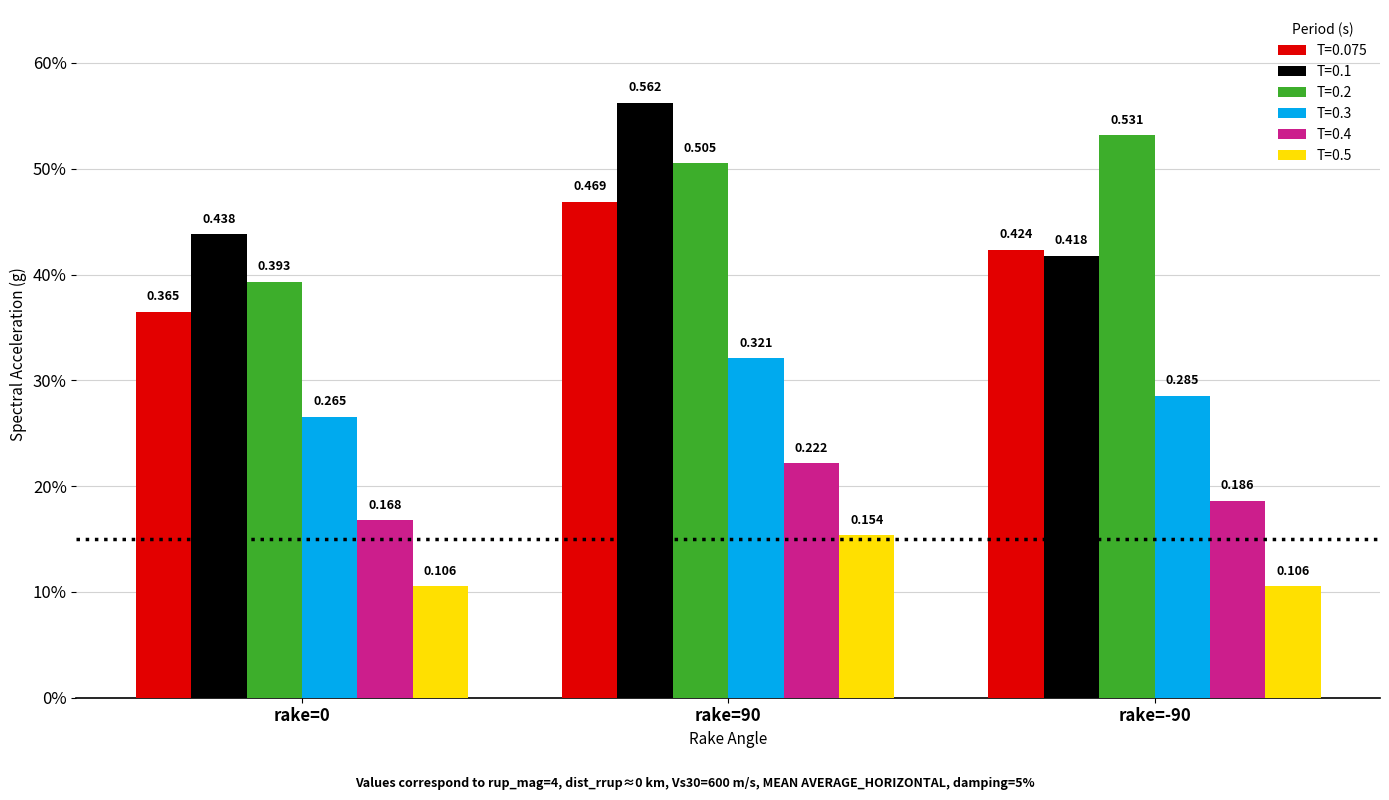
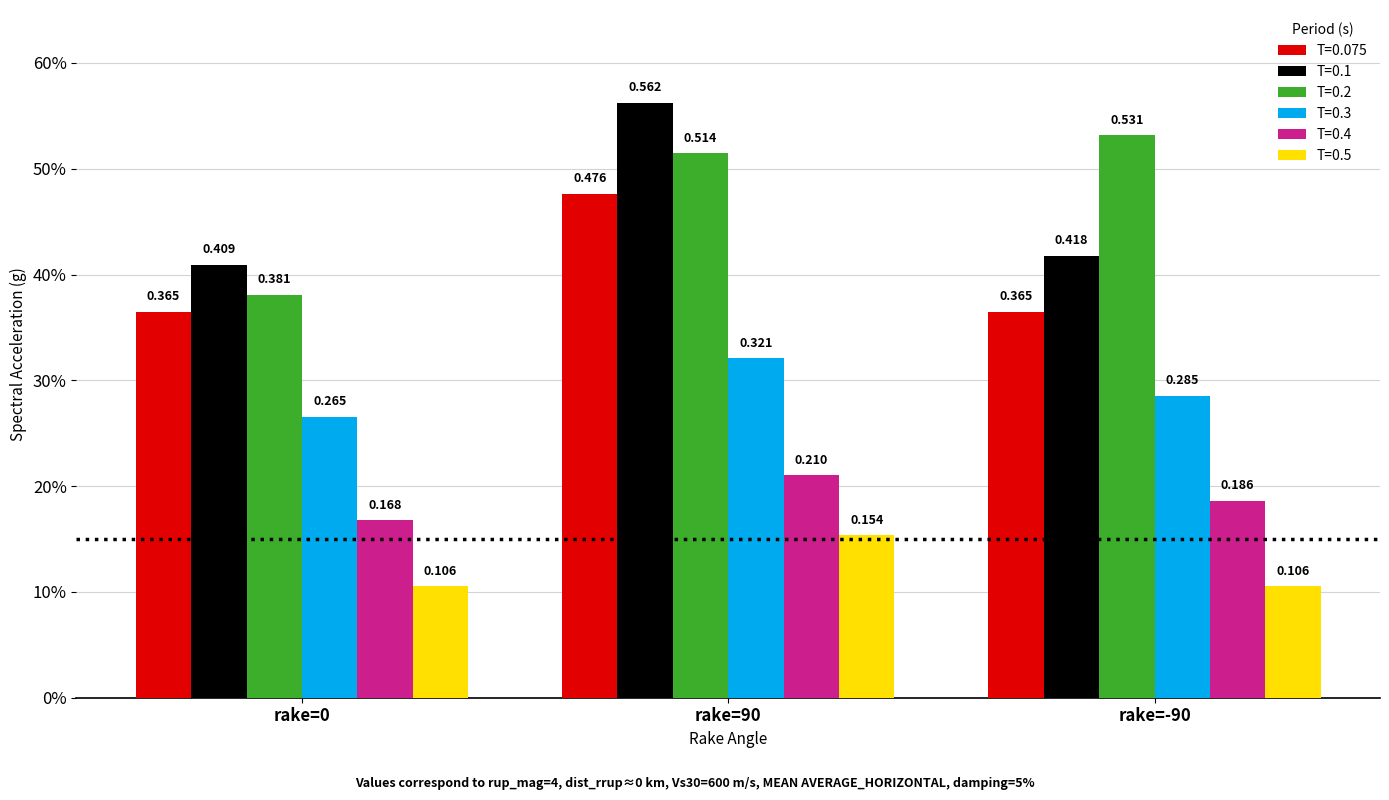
  {
    "T=0.075": {
      "rake=0": 0.365,
-     "rake=90": 0.469,
-     "rake=-90": 0.424
+     "rake=90": 0.476,
+     "rake=-90": 0.365
    },
    "T=0.1": {
-     "rake=0": 0.438,
+     "rake=0": 0.409,
      "rake=90": 0.562,
      "rake=-90": 0.418
    },
    "T=0.2": {
-     "rake=0": 0.393,
-     "rake=90": 0.505,
+     "rake=0": 0.381,
+     "rake=90": 0.514,
      "rake=-90": 0.531
    },
    "T=0.3": {
      "rake=0": 0.265,
      "rake=90": 0.321,
      "rake=-90": 0.285
    },
    "T=0.4": {
      "rake=0": 0.168,
-     "rake=90": 0.222,
+     "rake=90": 0.210,
      "rake=-90": 0.186
    },
    "T=0.5": {
      "rake=0": 0.106,
      "rake=90": 0.154,
      "rake=-90": 0.106
    }
  }
